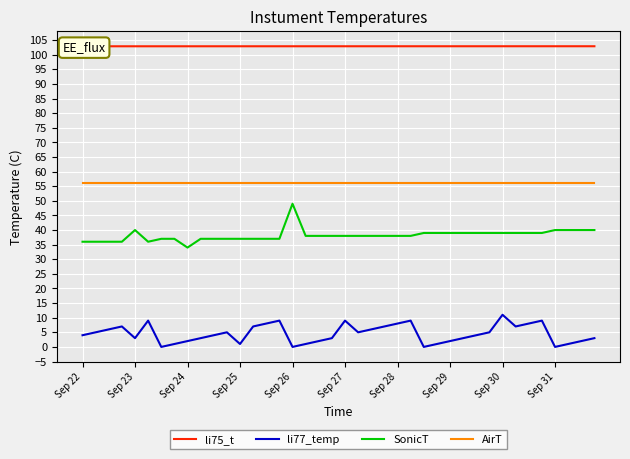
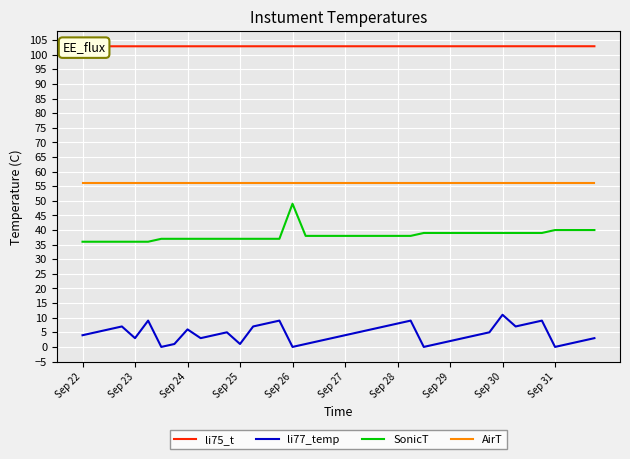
  {
    "li75_t": {
      "Sep 23": 103,
      "Sep 24": 103,
      "Sep 25": 103,
      "Sep 26": 103,
      "Sep 27": 103,
      "Sep 28": 103,
      "Sep 29": 103,
      "Sep 30": 103,
      "Sep 31": 103
    },
    "li77_temp": {
      "Sep 22": 4,
      "Sep 23": 3,
-     "Sep 24": 2,
+     "Sep 24": 6,
      "Sep 25": 1,
      "Sep 26": 0,
-     "Sep 27": 9,
+     "Sep 27": 4,
      "Sep 28": 8,
      "Sep 29": 2,
      "Sep 30": 11,
      "Sep 31": 0
    },
    "SonicT": {
      "Sep 22": 36,
-     "Sep 23": 40,
-     "Sep 24": 34,
+     "Sep 23": 36,
+     "Sep 24": 37,
      "Sep 25": 37,
      "Sep 26": 49,
      "Sep 27": 38,
      "Sep 28": 38,
      "Sep 29": 39,
      "Sep 30": 39,
      "Sep 31": 40
    },
    "AirT": {
      "Sep 22": 56,
      "Sep 23": 56,
      "Sep 24": 56,
      "Sep 25": 56,
      "Sep 26": 56,
      "Sep 27": 56,
      "Sep 28": 56,
      "Sep 29": 56,
      "Sep 30": 56,
      "Sep 31": 56
    }
  }
